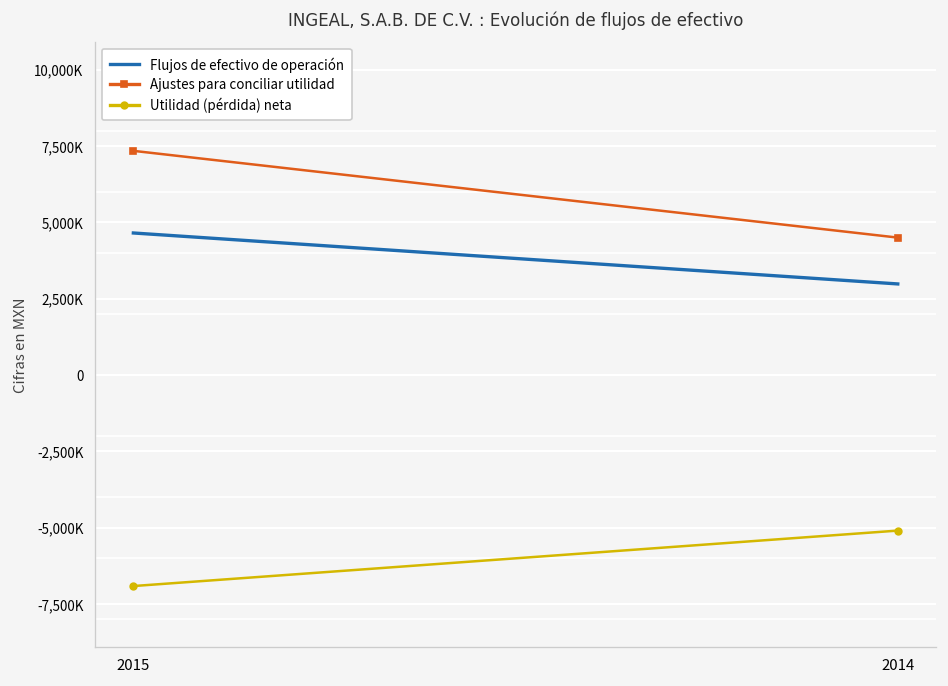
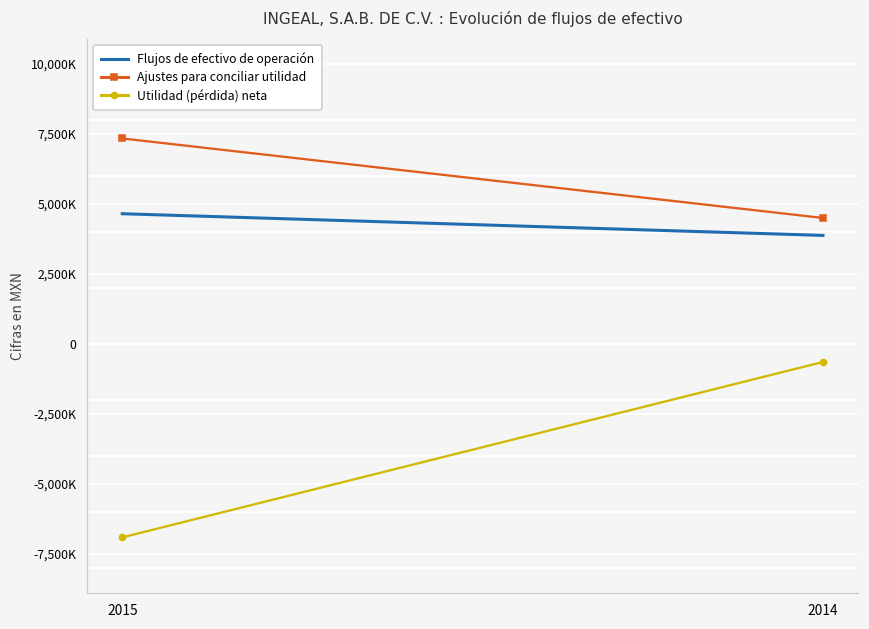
  {
    "Flujos de efectivo de operación": {
      "2015": "4,600,000",
-     "2014": "3,000,000"
+     "2014": "3,900,000"
    },
    "Ajustes para conciliar utilidad": {
      "2015": "7,300,000",
      "2014": "4,500,000"
    },
    "Utilidad (pérdida) neta": {
      "2015": "-6,900,000",
-     "2014": "-5,100,000"
+     "2014": "-600,000"
    }
  }
